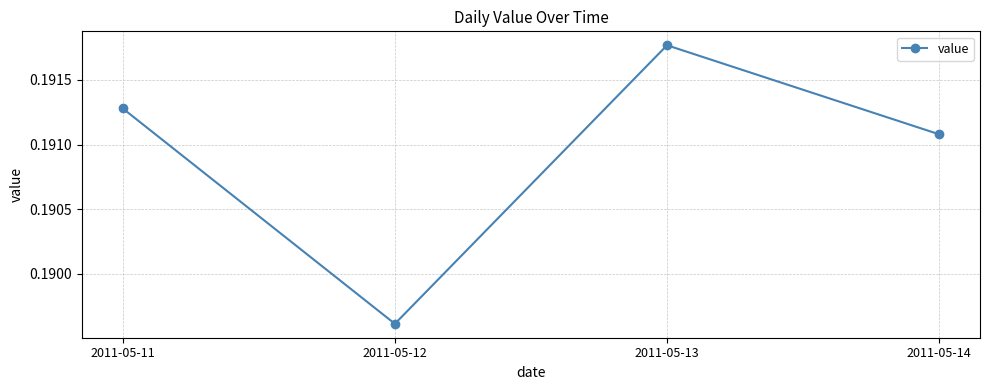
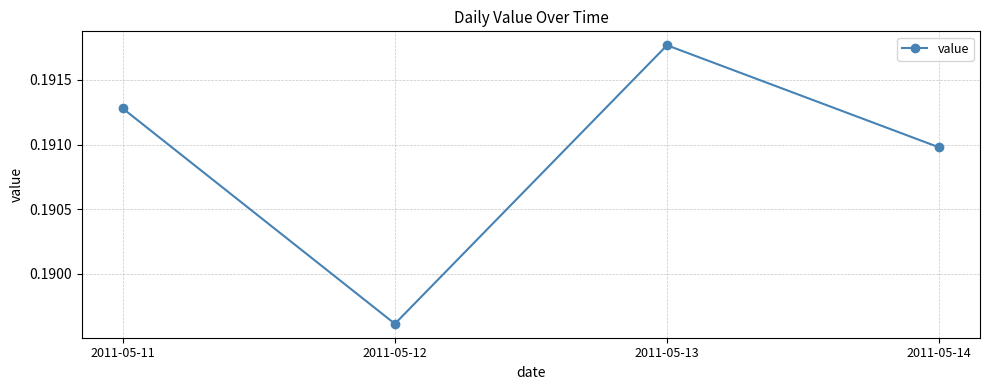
  {
    "2011-05-11": 0.19128,
    "2011-05-12": 0.18962,
    "2011-05-13": 0.19177,
-   "2011-05-14": 0.19108
+   "2011-05-14": 0.19098
  }
